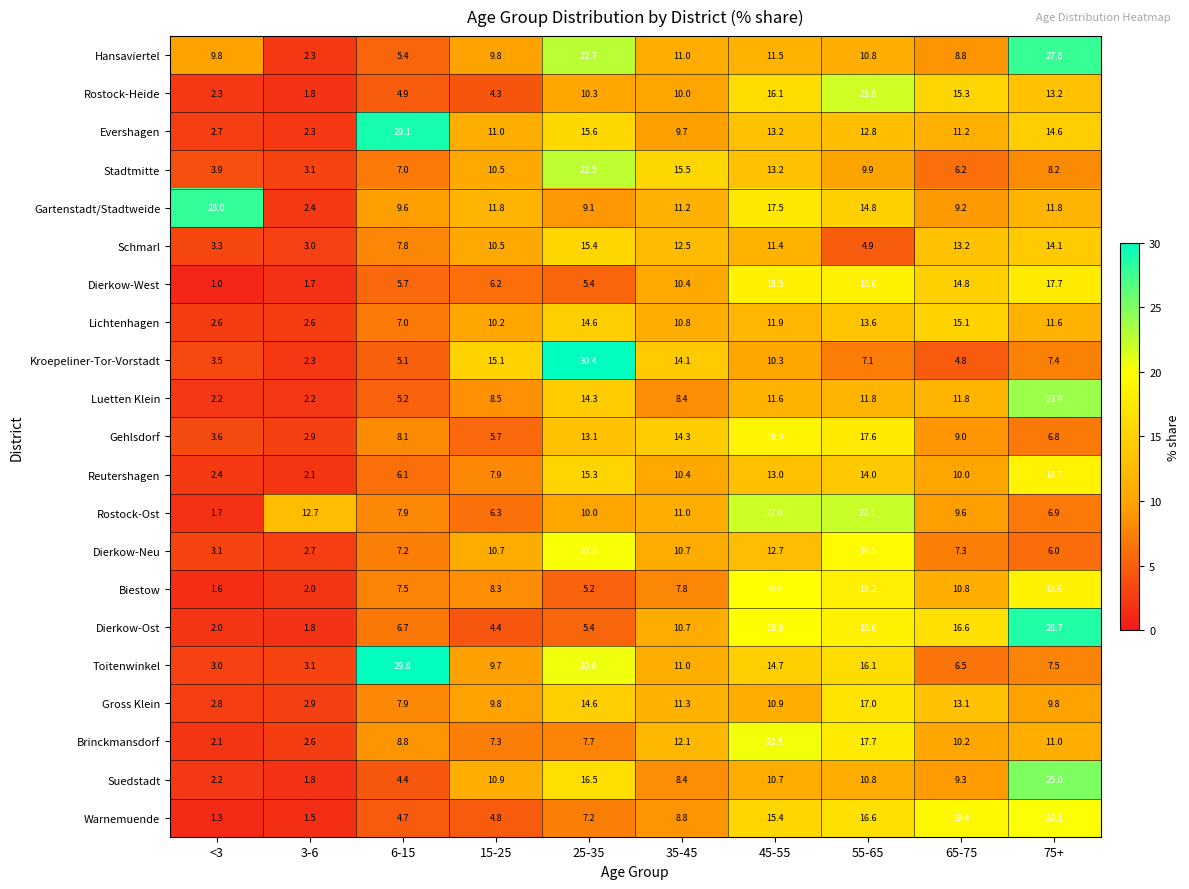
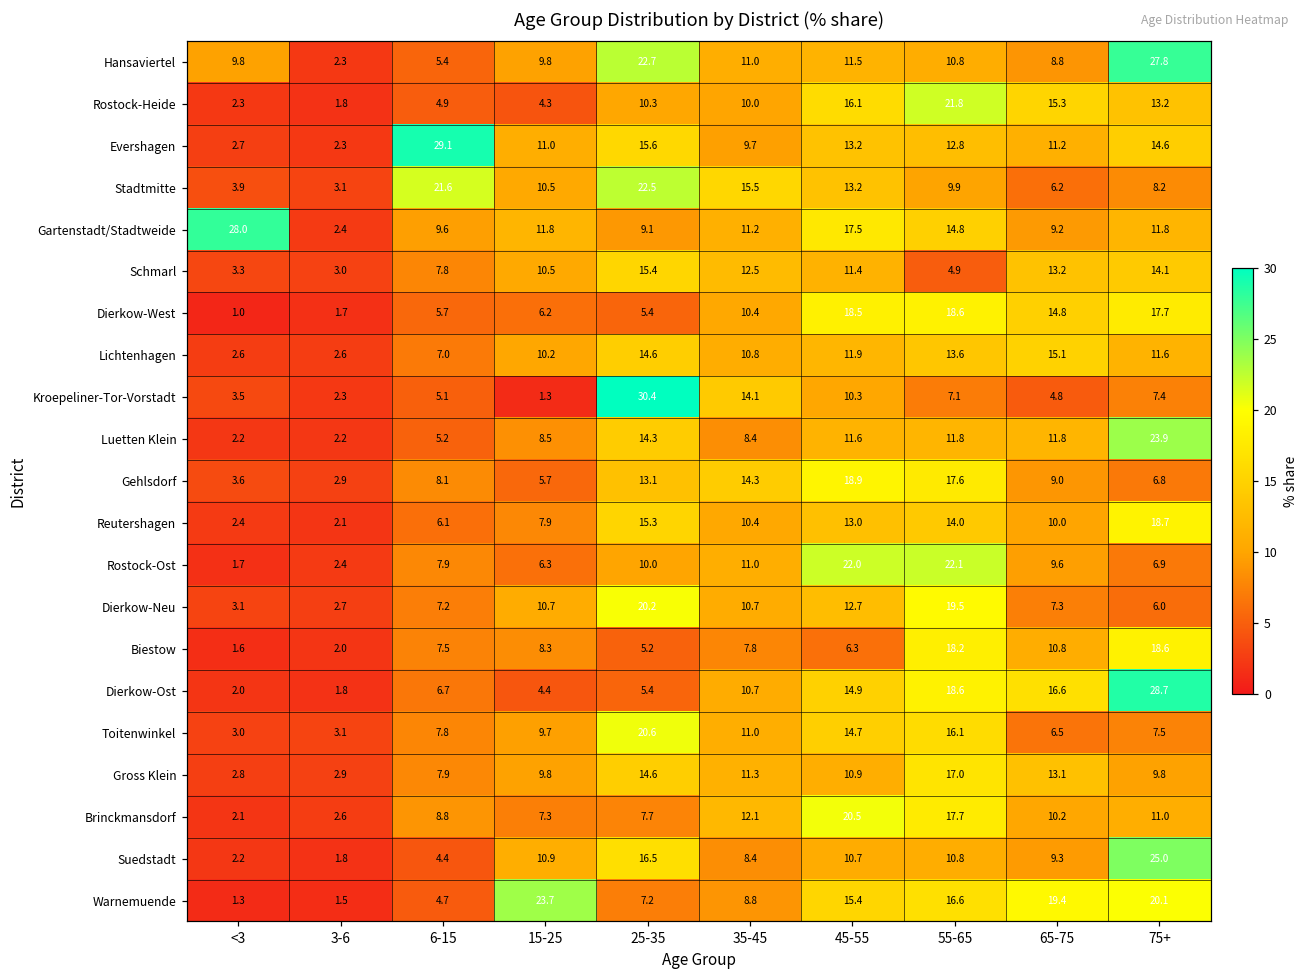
  {
    "Stadtmitte": {
      "<3": 3.9,
      "3-6": 3.1,
-     "6-15": 7.0,
+     "6-15": 21.6,
      "15-25": 10.5,
      "25-35": 22.5,
      "35-45": 15.5,
      "45-55": 13.2,
      "55-65": 9.9,
      "65-75": 6.2,
      "75+": 8.2
    },
    "Kroepeliner-Tor-Vorstadt": {
      "<3": 3.5,
      "3-6": 2.3,
      "6-15": 5.1,
-     "15-25": 15.1,
+     "15-25": 1.3,
      "25-35": 30.4,
      "35-45": 14.1,
      "45-55": 10.3,
      "55-65": 7.1,
      "65-75": 4.8,
      "75+": 7.4
    },
    "Rostock-Ost": {
      "<3": 1.7,
-     "3-6": 12.7,
+     "3-6": 2.4,
      "6-15": 7.9,
      "15-25": 6.3,
      "25-35": 10.0,
      "35-45": 11.0,
      "45-55": 22.0,
      "55-65": 22.1,
      "65-75": 9.6,
      "75+": 6.9
    },
    "Biestow": {
      "<3": 1.6,
      "3-6": 2.0,
      "6-15": 7.5,
      "15-25": 8.3,
      "25-35": 5.2,
      "35-45": 7.8,
-     "45-55": 20.0,
+     "45-55": 6.3,
      "55-65": 18.2,
      "65-75": 10.8,
      "75+": 18.6
    },
    "Dierkow-Ost": {
      "<3": 2.0,
      "3-6": 1.8,
      "6-15": 6.7,
      "15-25": 4.4,
      "25-35": 5.4,
      "35-45": 10.7,
-     "45-55": 19.9,
+     "45-55": 14.9,
      "55-65": 18.6,
      "65-75": 16.6,
      "75+": 28.7
    },
    "Toitenwinkel": {
      "<3": 3.0,
      "3-6": 3.1,
-     "6-15": 29.8,
+     "6-15": 7.8,
      "15-25": 9.7,
      "25-35": 20.6,
      "35-45": 11.0,
      "45-55": 14.7,
      "55-65": 16.1,
      "65-75": 6.5,
      "75+": 7.5
    },
    "Warnemuende": {
      "<3": 1.3,
      "3-6": 1.5,
      "6-15": 4.7,
-     "15-25": 4.8,
+     "15-25": 23.7,
      "25-35": 7.2,
      "35-45": 8.8,
      "45-55": 15.4,
      "55-65": 16.6,
      "65-75": 19.4,
      "75+": 20.1
    }
  }
